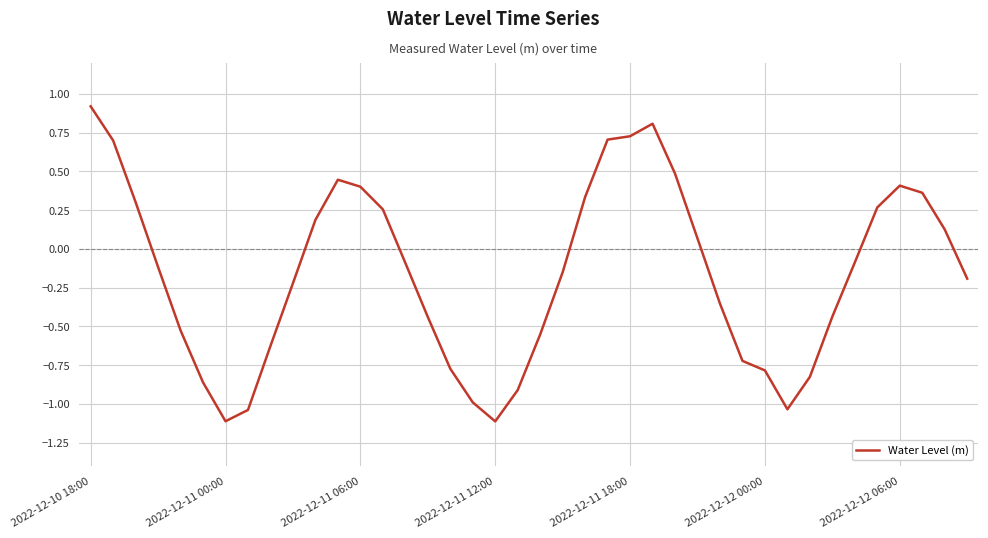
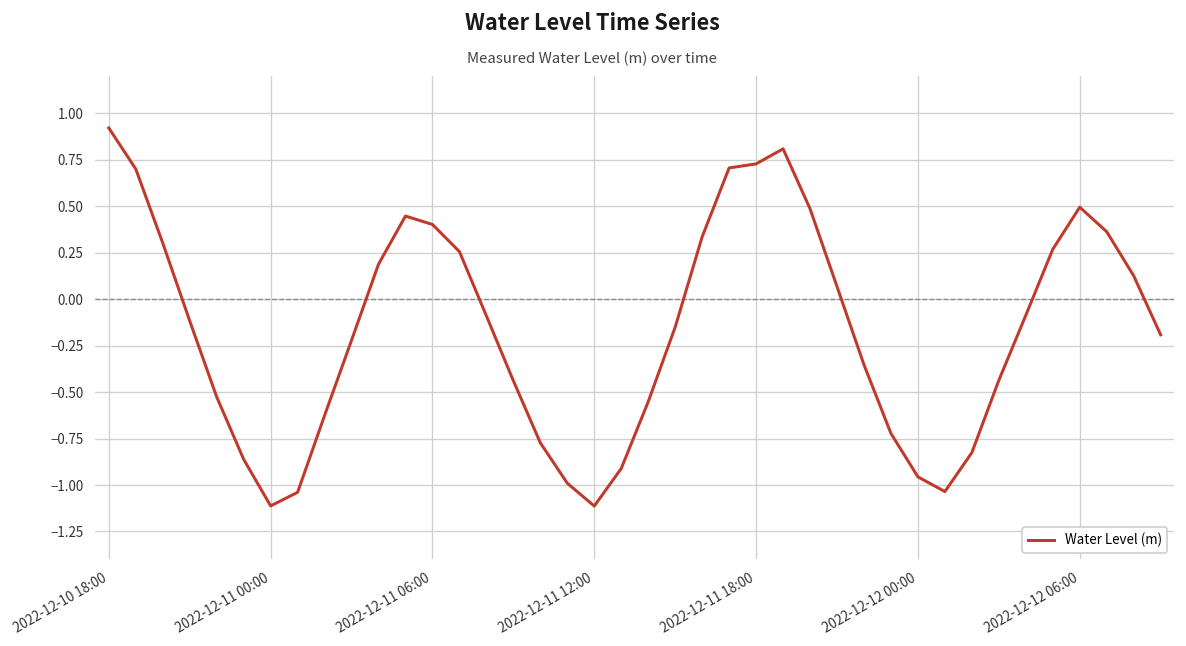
  {
    "2022-12-10 18:00": 0.92,
    "2022-12-11 00:00": -1.11,
    "2022-12-11 06:00": 0.40,
    "2022-12-11 12:00": -1.11,
    "2022-12-11 18:00": 0.73,
-   "2022-12-12 00:00": -0.78,
-   "2022-12-12 06:00": 0.41
+   "2022-12-12 00:00": -0.96,
+   "2022-12-12 06:00": 0.49
  }
